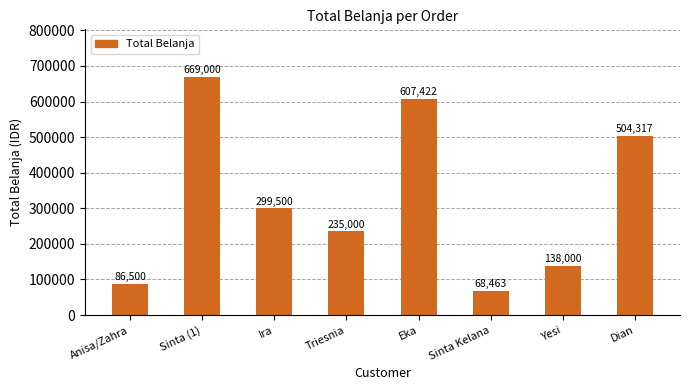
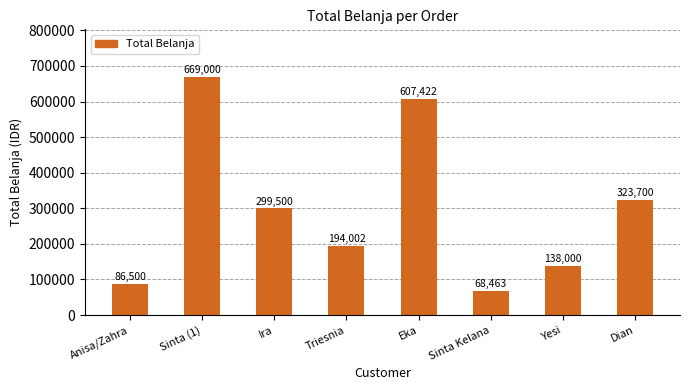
  {
    "Anisa/Zahra": "86,500",
    "Sinta (1)": "669,000",
    "Ira": "299,500",
-   "Triesnia": "235,000",
+   "Triesnia": "194,002",
    "Eka": "607,422",
    "Sinta Kelana": "68,463",
    "Yesi": "138,000",
-   "Dian": "504,317"
+   "Dian": "323,700"
  }
